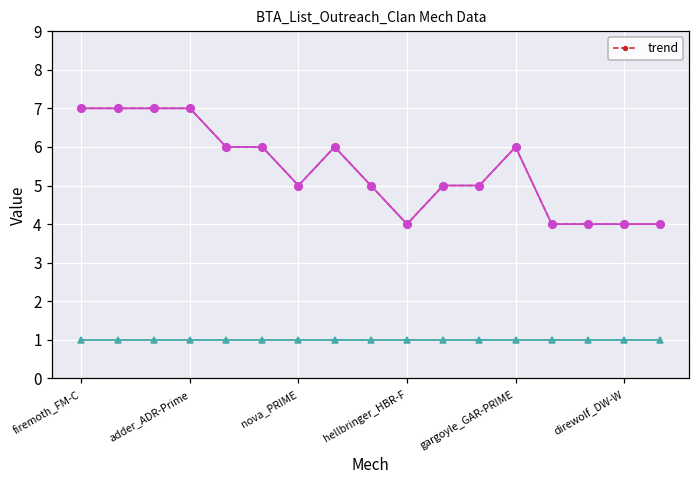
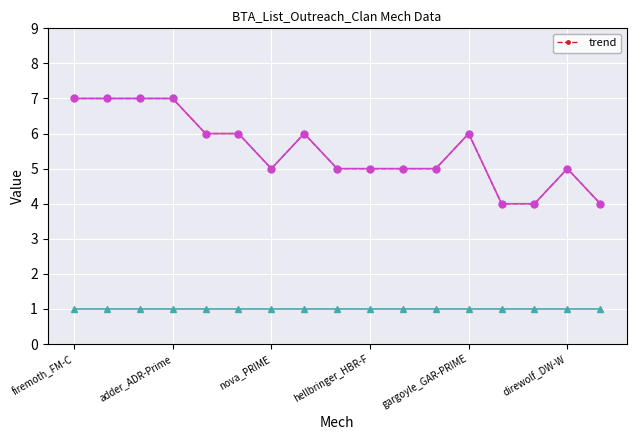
  {
    "trend": {
      "firemoth_FM-C": 7,
      "adder_ADR-Prime": 7,
      "nova_PRIME": 5,
-     "hellbringer_HBR-F": 4,
+     "hellbringer_HBR-F": 5,
      "gargoyle_GAR-PRIME": 6,
-     "direwolf_DW-W": 4
+     "direwolf_DW-W": 5
    }
  }
